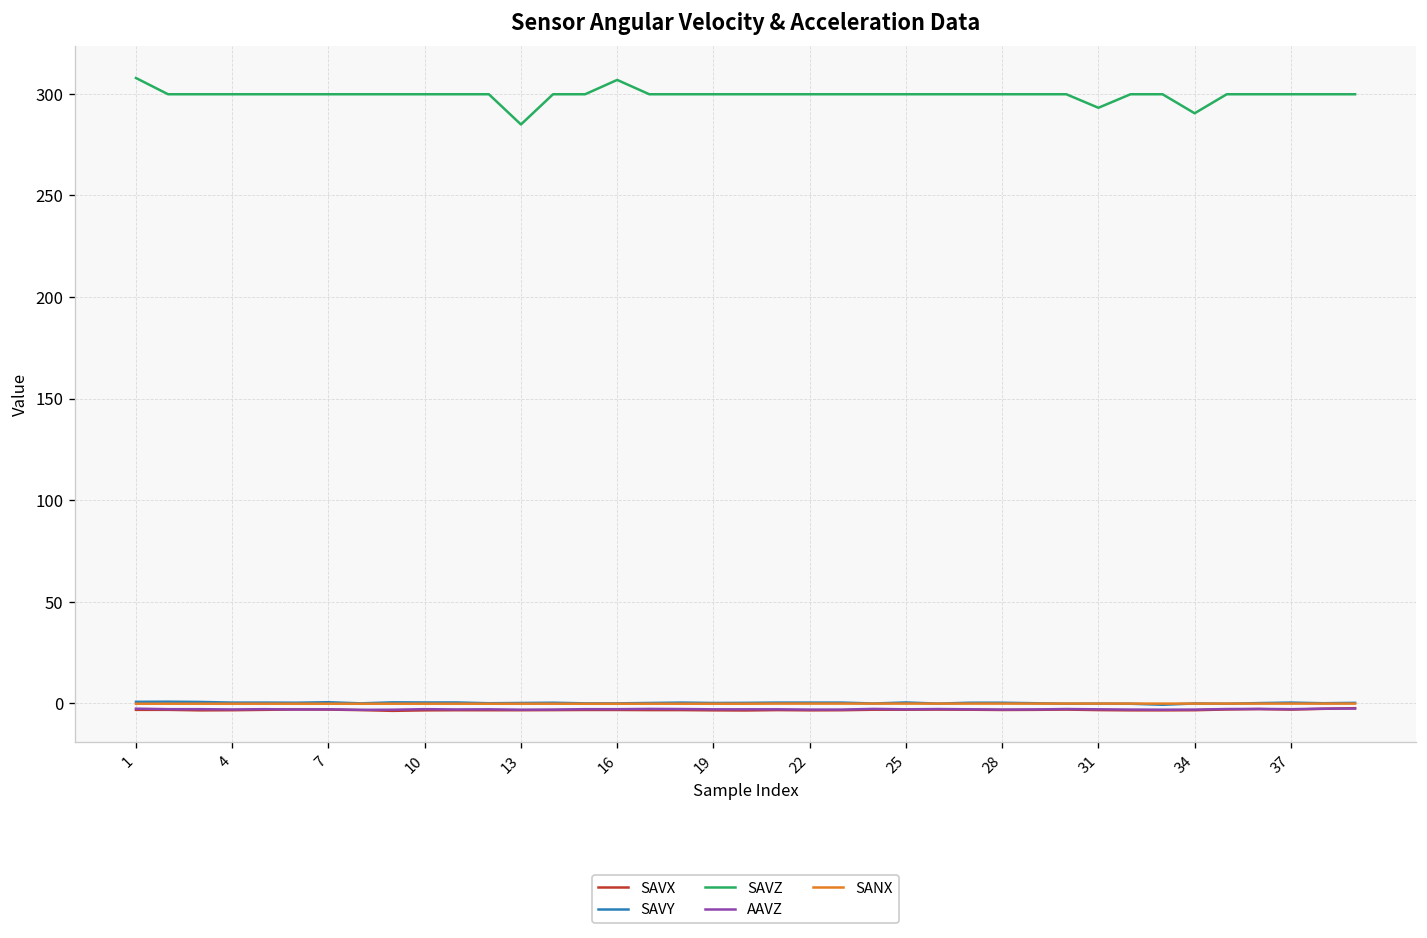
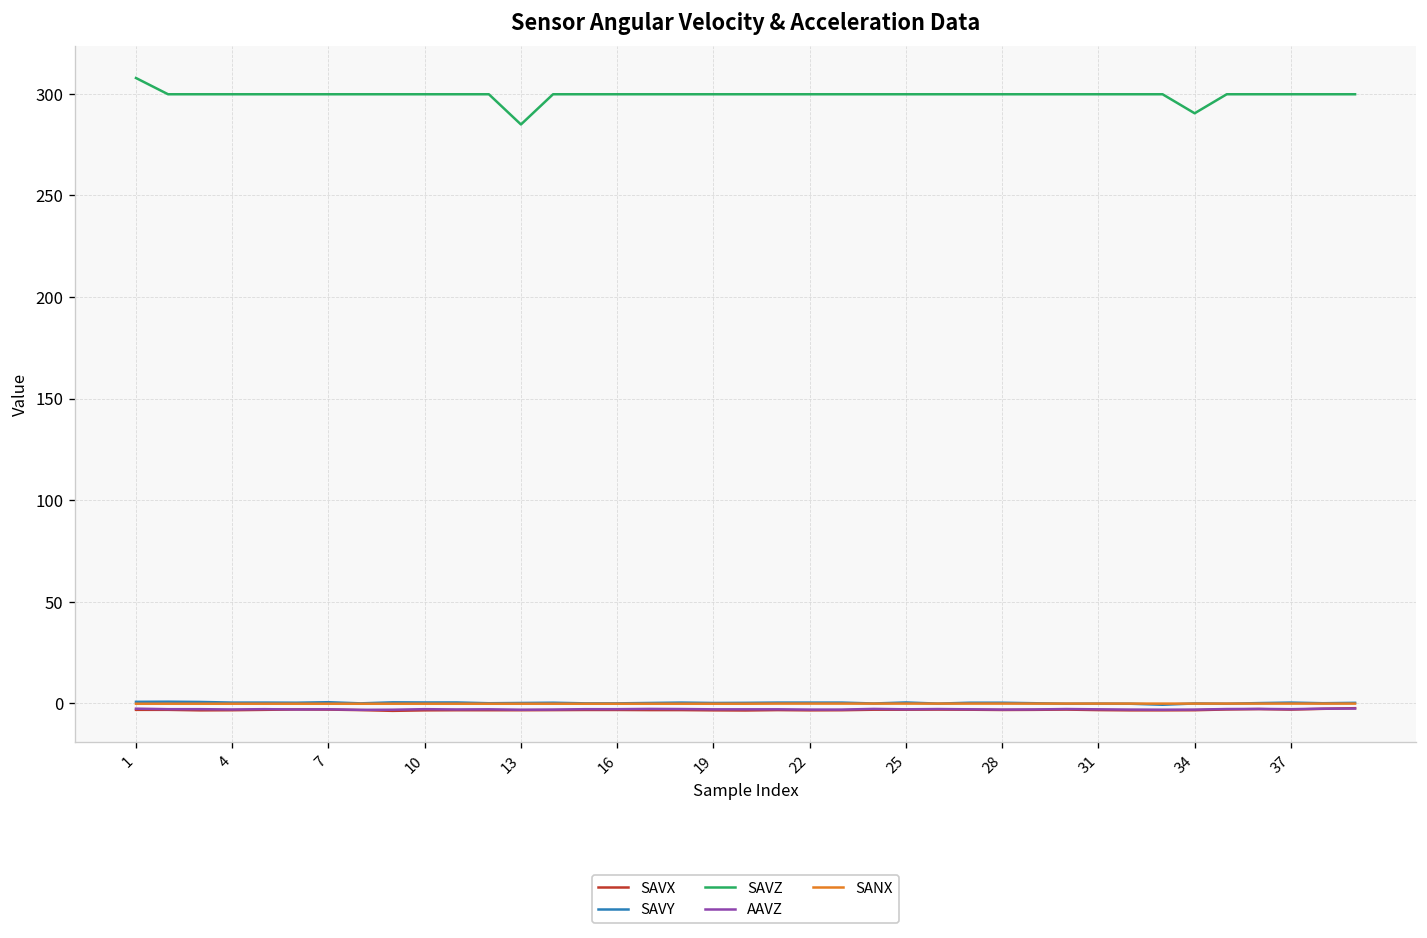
  {
    "SAVZ": {
      "1": 308,
      "4": 300,
      "7": 300,
      "10": 300,
      "13": 285,
-     "16": 307,
+     "16": 300,
      "19": 300,
      "22": 300,
      "25": 300,
      "28": 300,
-     "31": 293,
+     "31": 300,
      "34": 290,
      "37": 300
    }
  }
